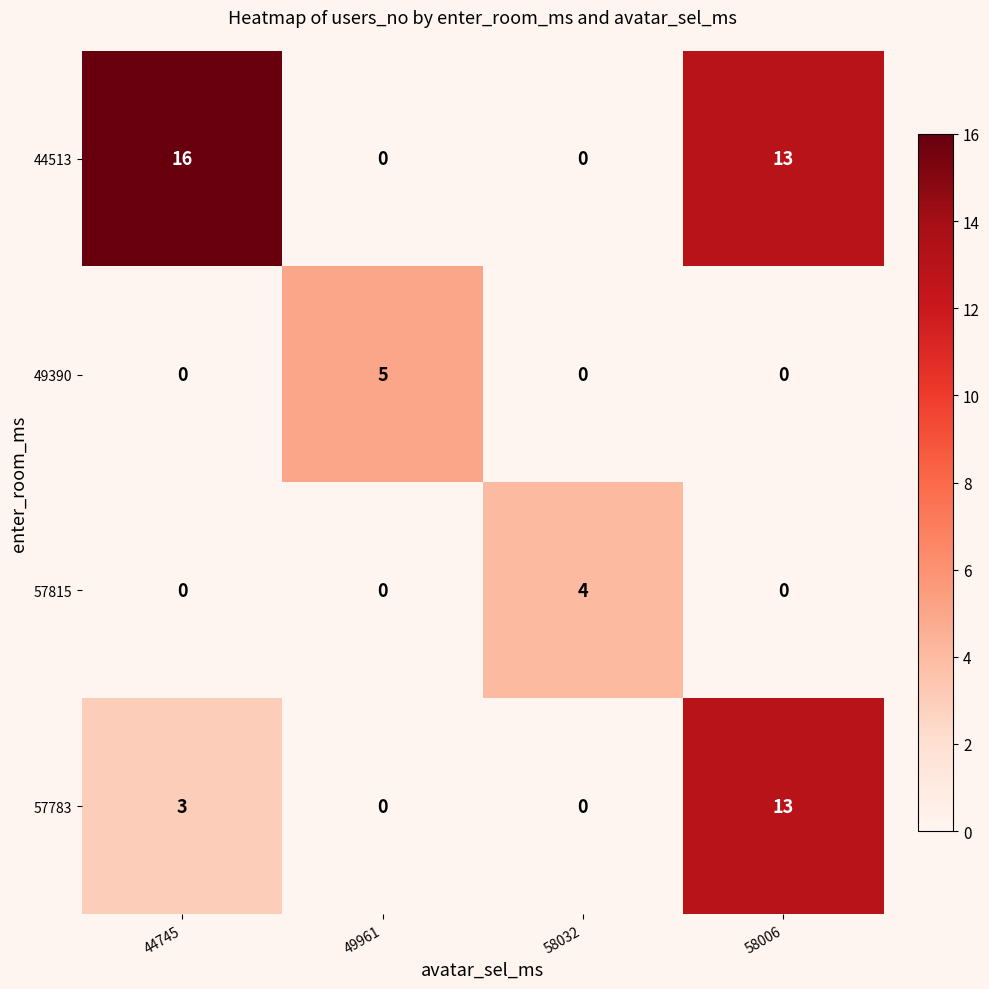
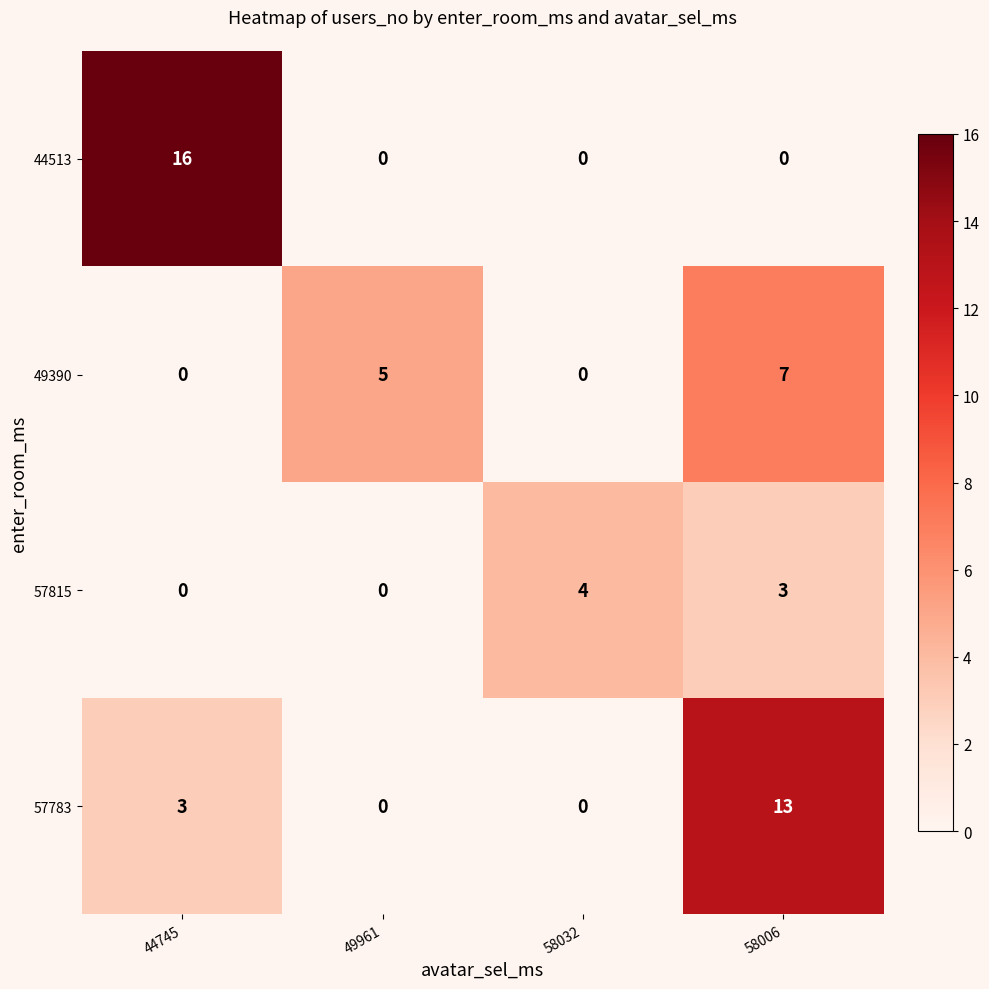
  {
    "44513": {
      "44745": 16,
      "49961": 0,
      "58032": 0,
-     "58006": 13
+     "58006": 0
    },
    "49390": {
      "44745": 0,
      "49961": 5,
      "58032": 0,
-     "58006": 0
+     "58006": 7
    },
    "57815": {
      "44745": 0,
      "49961": 0,
      "58032": 4,
-     "58006": 0
+     "58006": 3
    },
    "57783": {
      "44745": 3,
      "49961": 0,
      "58032": 0,
      "58006": 13
    }
  }
